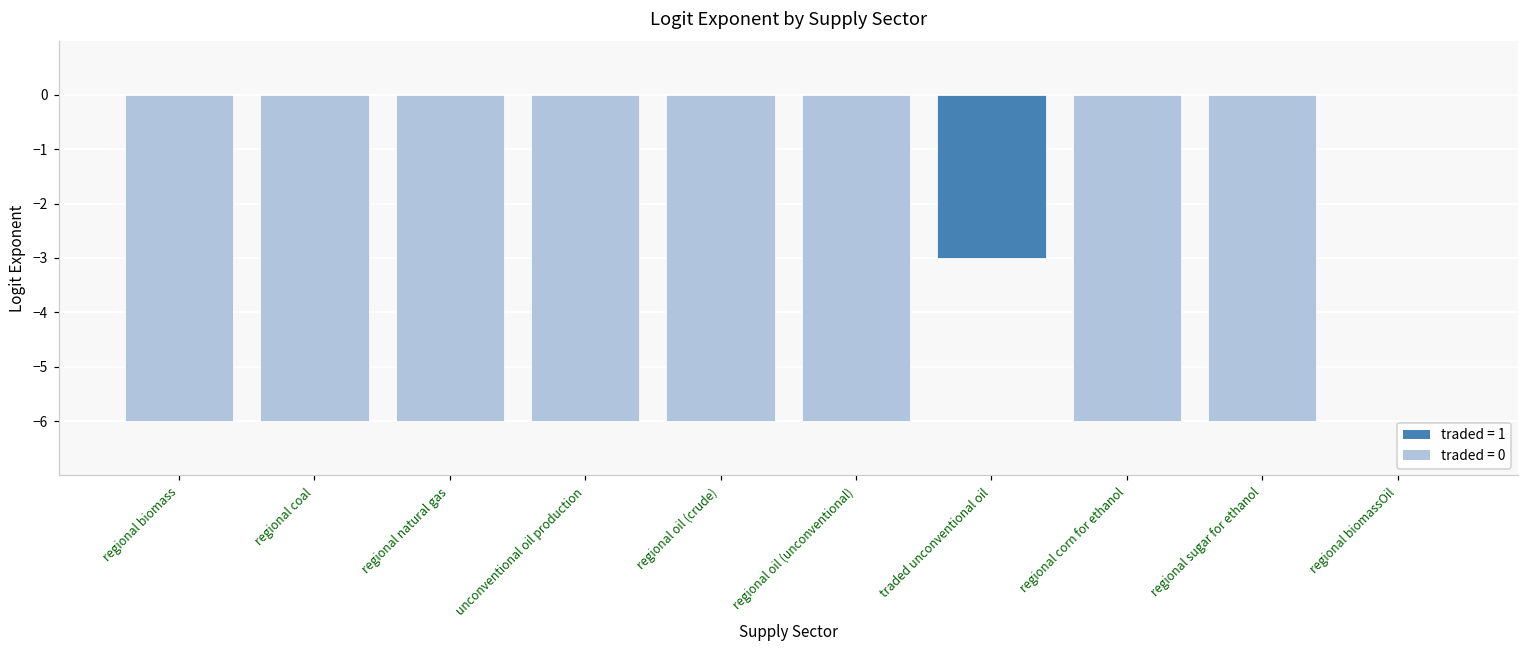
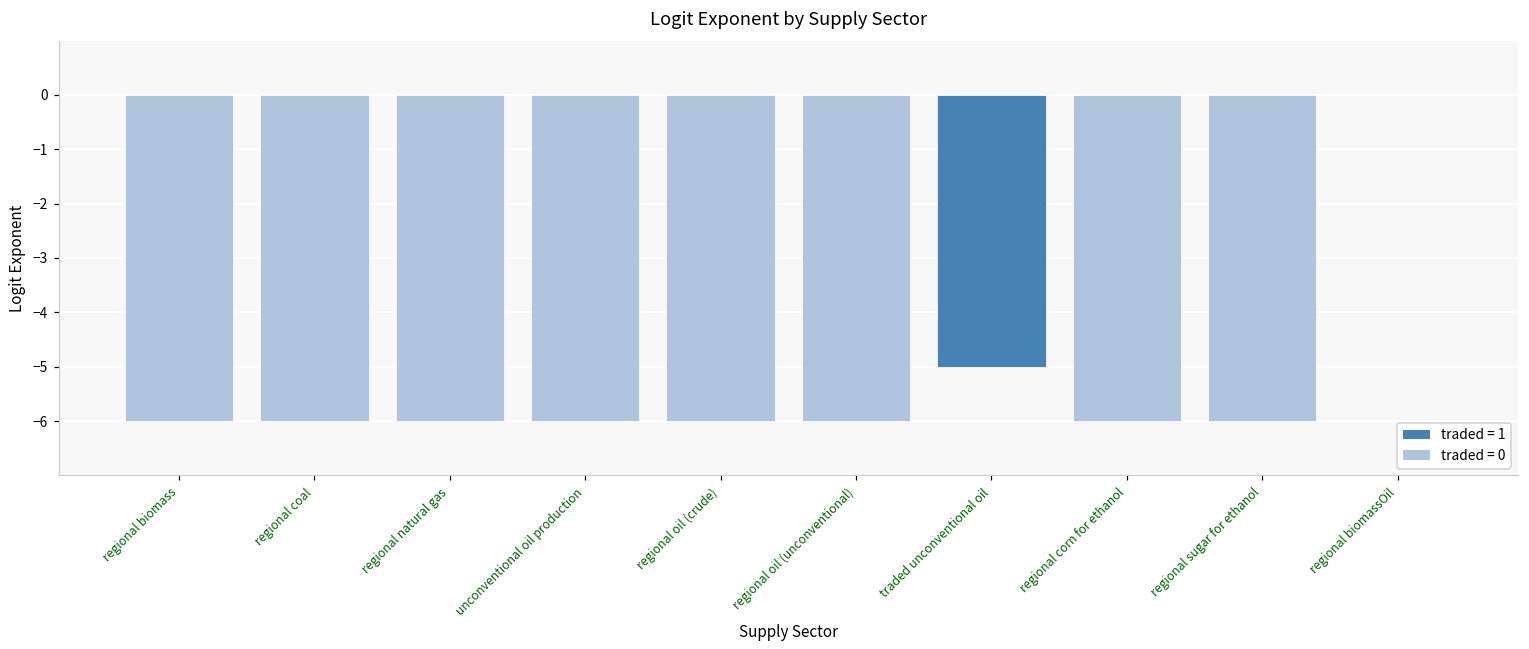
  {
    "regional biomass": -6,
    "regional coal": -6,
    "regional natural gas": -6,
    "unconventional oil production": -6,
    "regional oil (crude)": -6,
    "regional oil (unconventional)": -6,
-   "traded unconventional oil": -3,
+   "traded unconventional oil": -5,
    "regional corn for ethanol": -6,
    "regional sugar for ethanol": -6,
    "regional biomassOil": 0
  }
